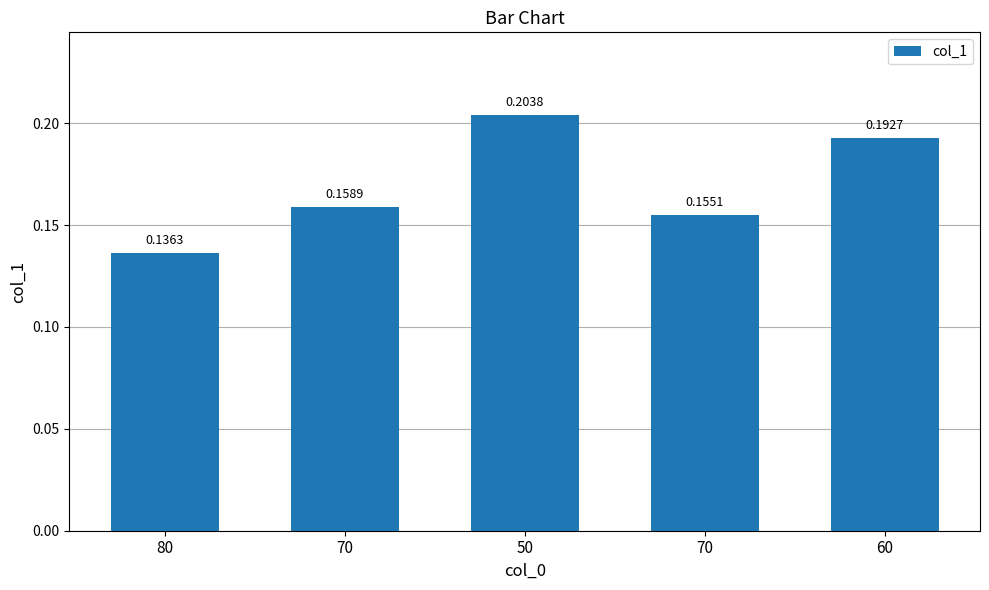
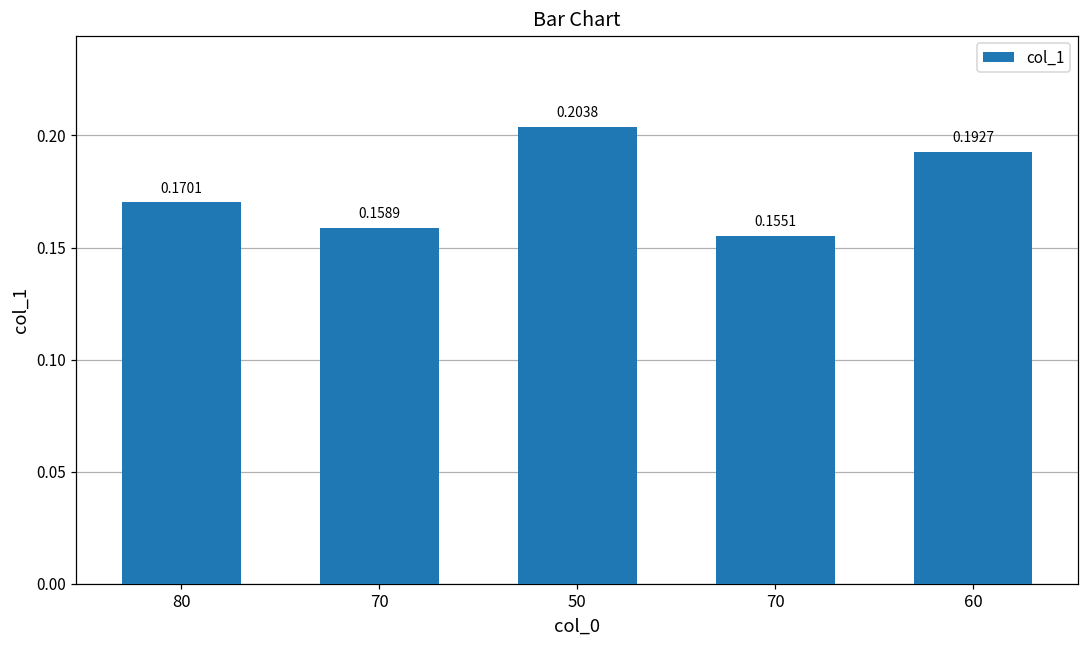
  {
-   "80": 0.1363,
+   "80": 0.1701,
    "50": 0.2038,
    "60": 0.1927
  }
